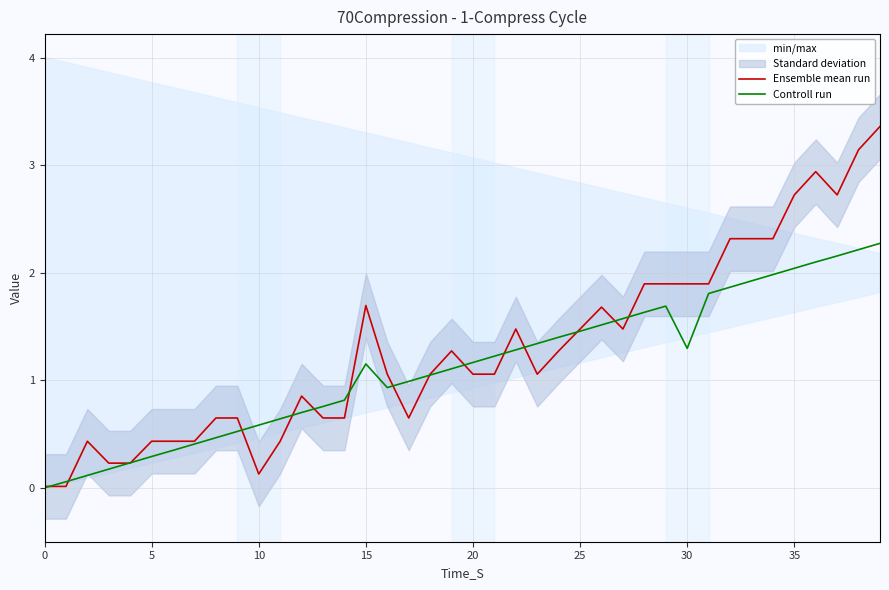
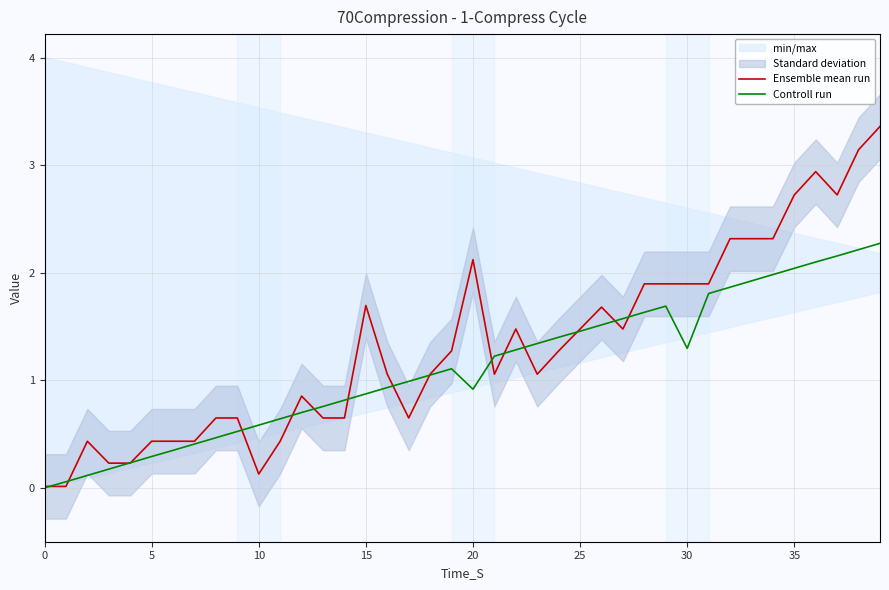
  {
    "Ensemble mean run": {
      "5": 0.43,
      "10": 0.13,
      "15": 1.70,
-     "20": 1.06,
+     "20": 2.12,
      "30": 1.90,
      "35": 2.72
    },
    "Controll run": {
      "5": 0.29,
      "10": 0.58,
-     "15": 1.15,
-     "20": 1.17,
+     "15": 0.87,
+     "20": 0.92,
      "30": 1.30,
      "35": 2.04
    }
  }
